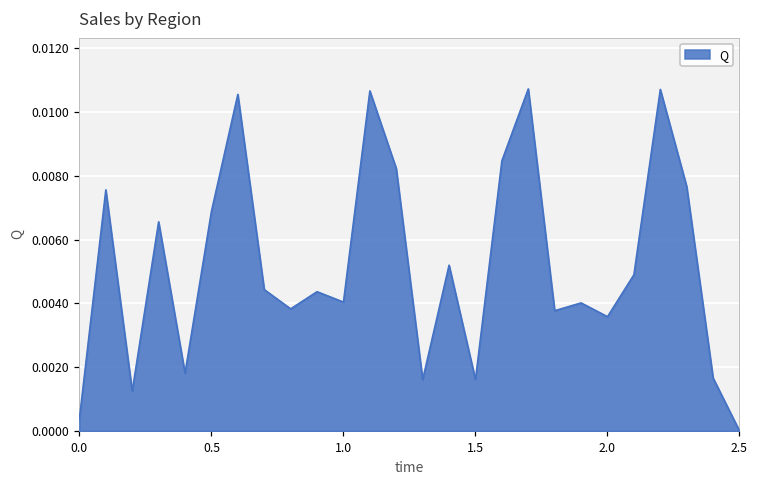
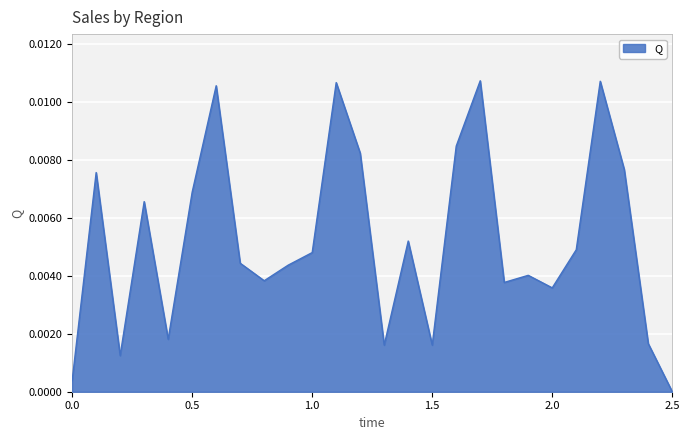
  {
    "0.0": 0.0004,
    "0.5": 0.0069,
-   "1.0": 0.0040,
+   "1.0": 0.0048,
    "1.5": 0.0016,
    "2.0": 0.0036,
    "2.5": 0.0000
  }
